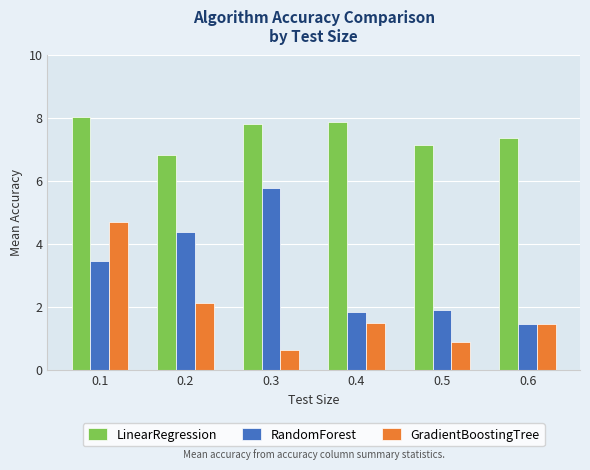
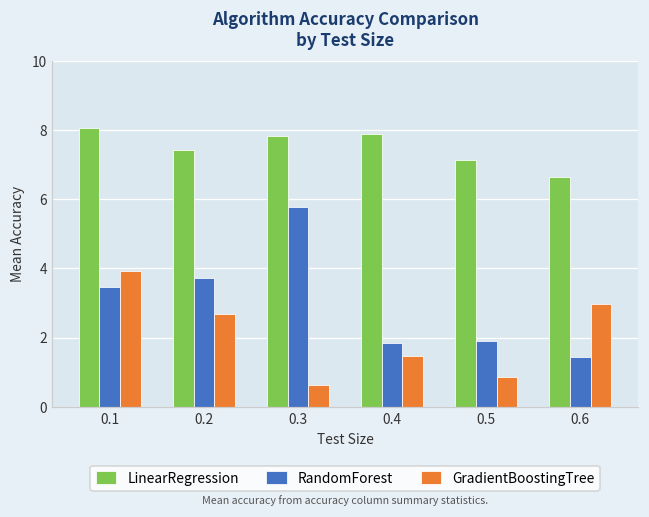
  {
    "LinearRegression": {
      "0.1": 8.0,
-     "0.2": 6.8,
+     "0.2": 7.4,
      "0.3": 7.8,
      "0.4": 7.9,
      "0.5": 7.1,
-     "0.6": 7.4
+     "0.6": 6.6
    },
    "RandomForest": {
      "0.1": 3.5,
-     "0.2": 4.4,
+     "0.2": 3.7,
      "0.3": 5.8,
      "0.4": 1.8,
      "0.5": 1.9,
      "0.6": 1.4
    },
    "GradientBoostingTree": {
-     "0.1": 4.7,
-     "0.2": 2.1,
+     "0.1": 3.9,
+     "0.2": 2.7,
      "0.3": 0.6,
      "0.4": 1.5,
      "0.5": 0.9,
-     "0.6": 1.4
+     "0.6": 3.0
    }
  }
